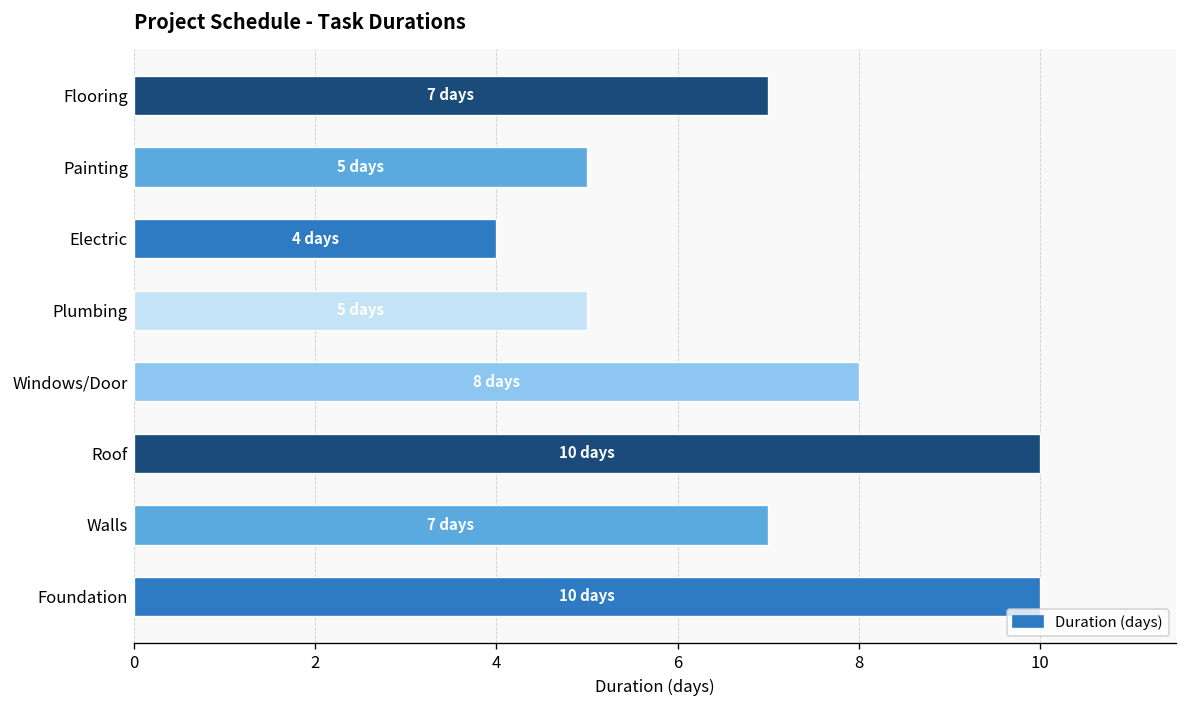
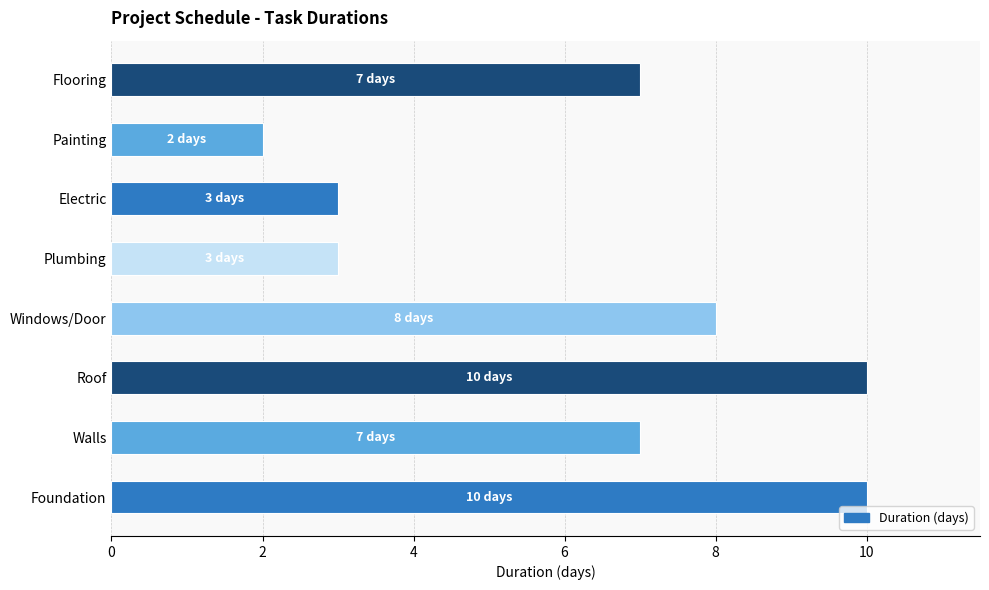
  {
    "Flooring": 7,
-   "Painting": 5,
-   "Electric": 4,
-   "Plumbing": 5,
+   "Painting": 2,
+   "Electric": 3,
+   "Plumbing": 3,
    "Windows/Door": 8,
    "Roof": 10,
    "Walls": 7,
    "Foundation": 10
  }
